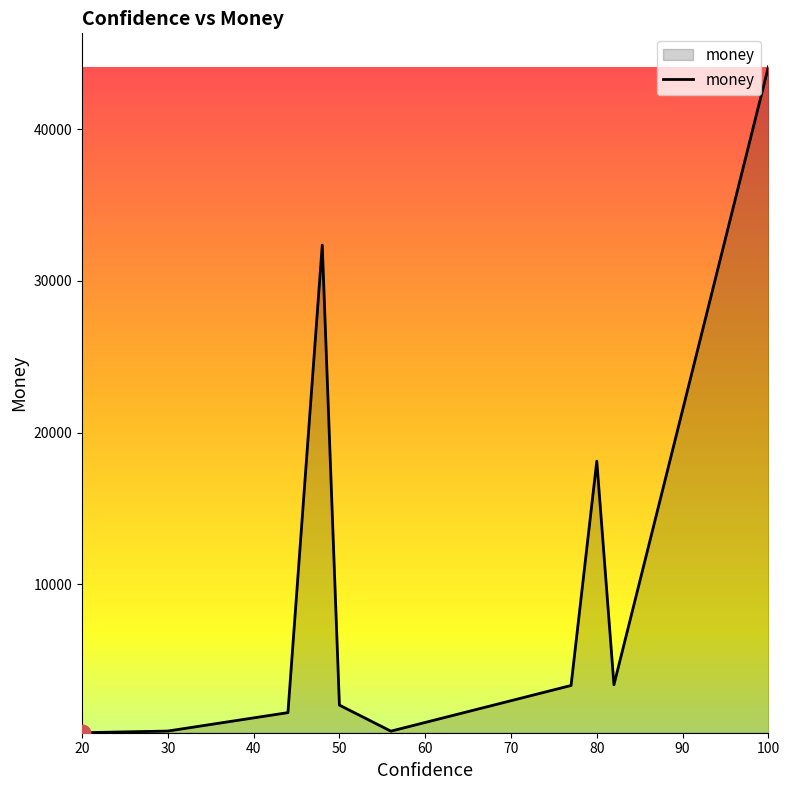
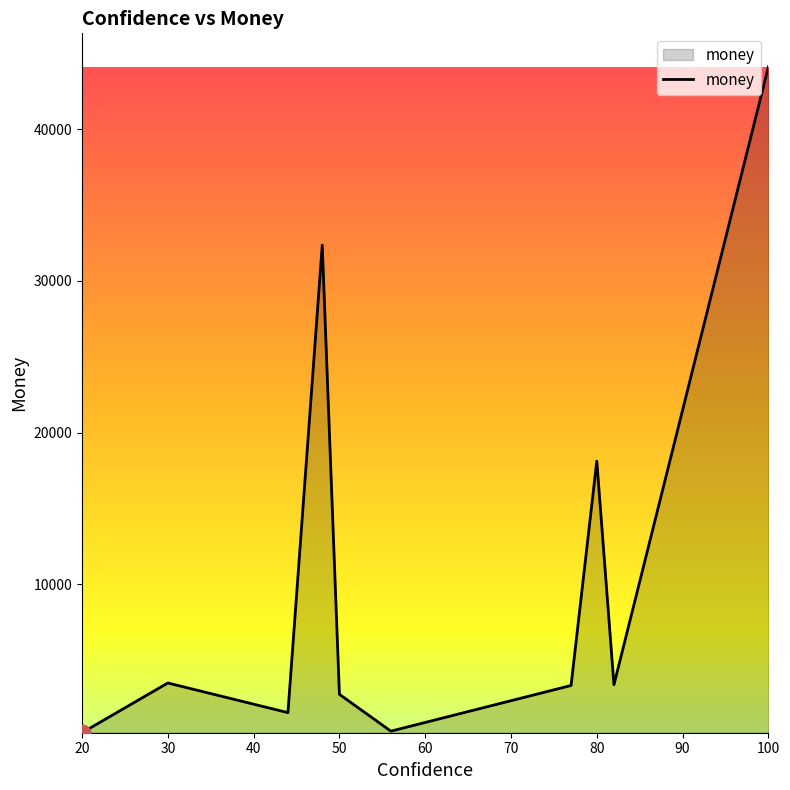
  {
    "money": {
-     "30": 300,
-     "50": 2000,
+     "30": 3500,
+     "50": 2800,
      "80": 18100,
      "100": 44100
    }
  }
